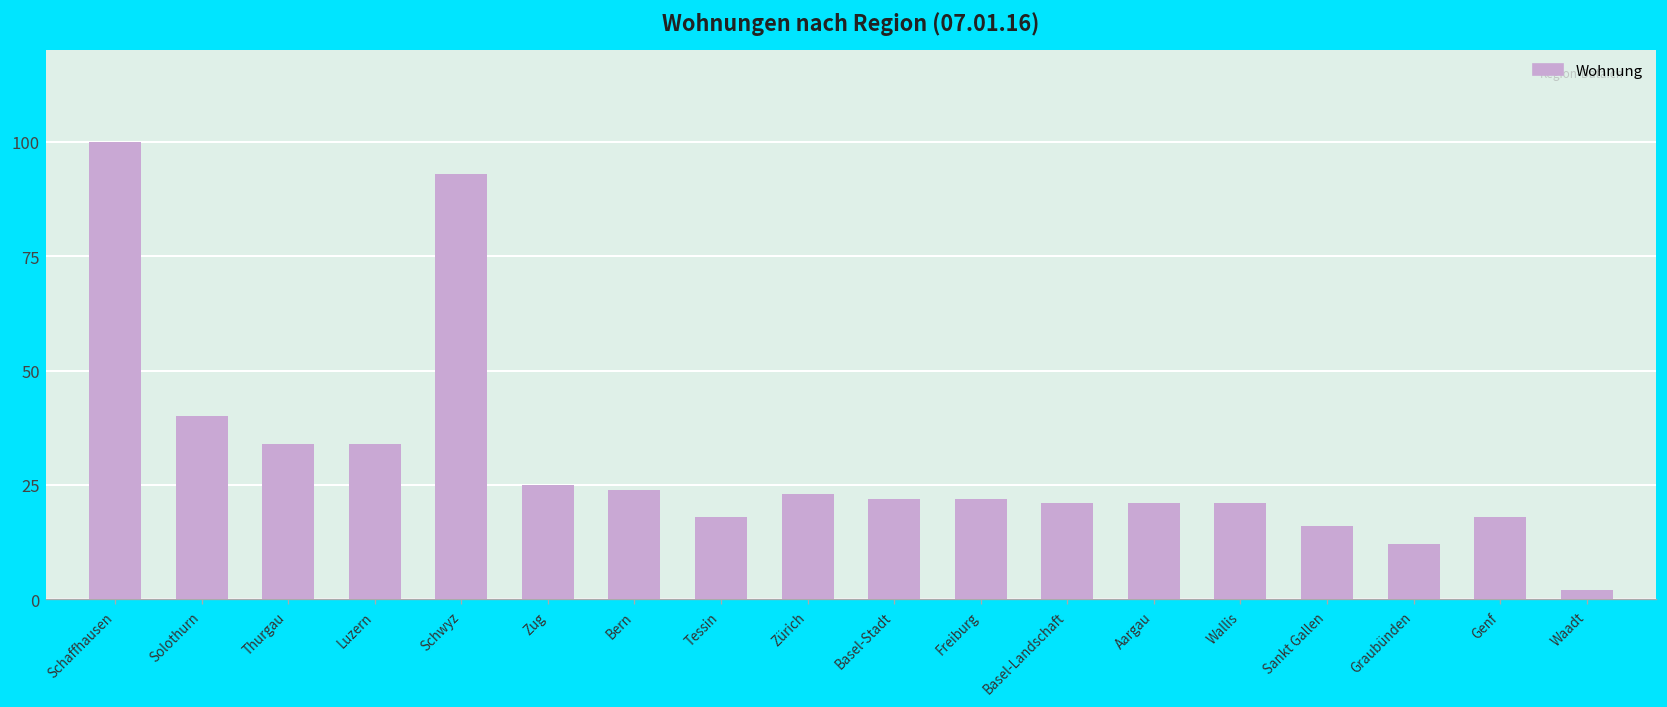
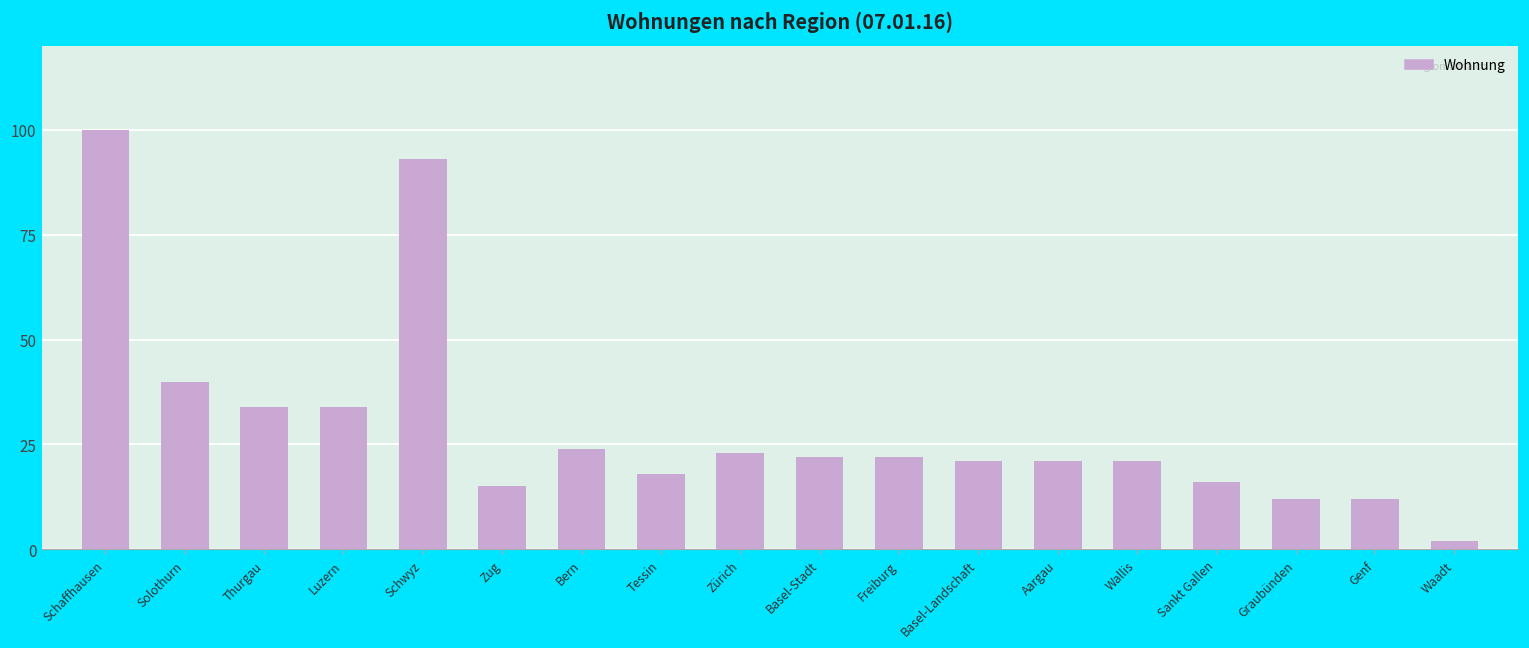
  {
    "Schaffhausen": 100,
    "Solothurn": 40,
    "Thurgau": 34,
    "Luzern": 34,
    "Schwyz": 93,
-   "Zug": 25,
+   "Zug": 15,
    "Bern": 24,
    "Tessin": 18,
    "Zürich": 23,
    "Basel-Stadt": 22,
    "Freiburg": 22,
    "Basel-Landschaft": 21,
    "Aargau": 21,
    "Wallis": 21,
    "Sankt Gallen": 16,
    "Graubünden": 12,
-   "Genf": 18,
+   "Genf": 12,
    "Waadt": 2
  }
